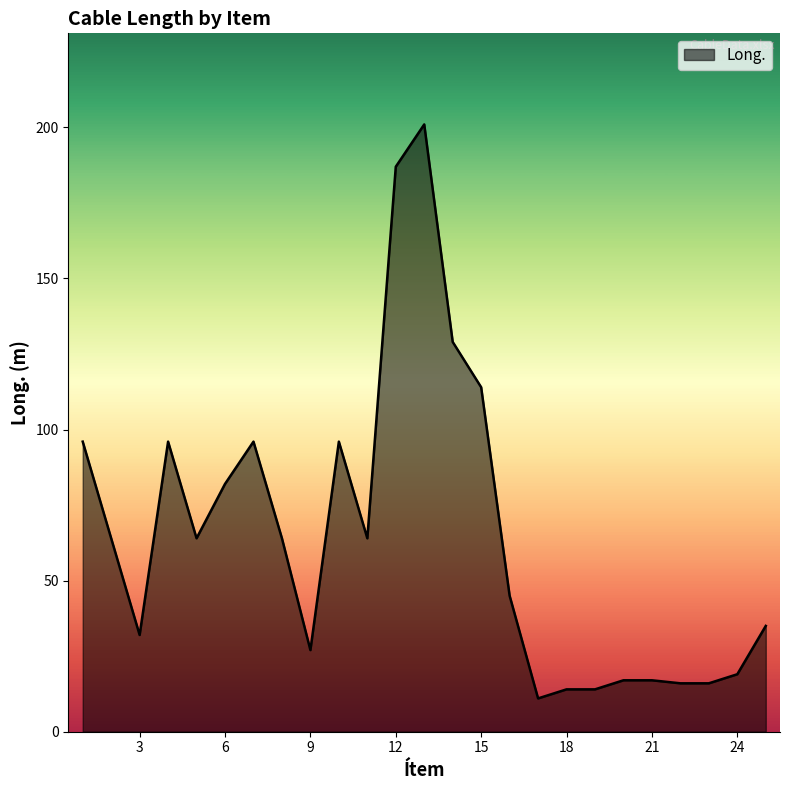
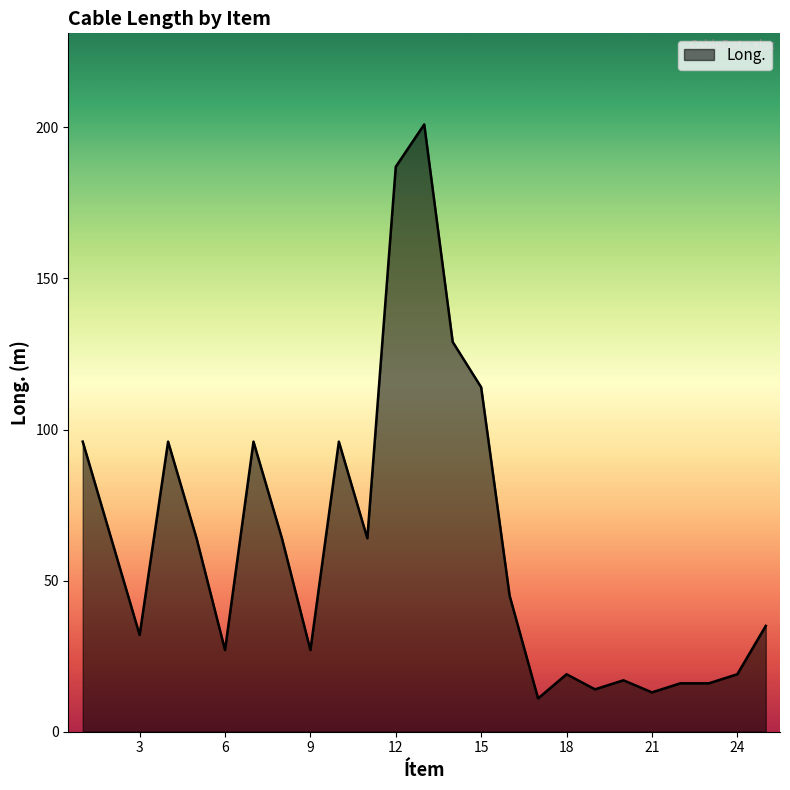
  {
    "3": 32,
-   "6": 82,
+   "6": 27,
    "9": 27,
    "12": 187,
    "15": 114,
-   "18": 14,
-   "21": 17,
+   "18": 19,
+   "21": 13,
    "24": 19
  }
